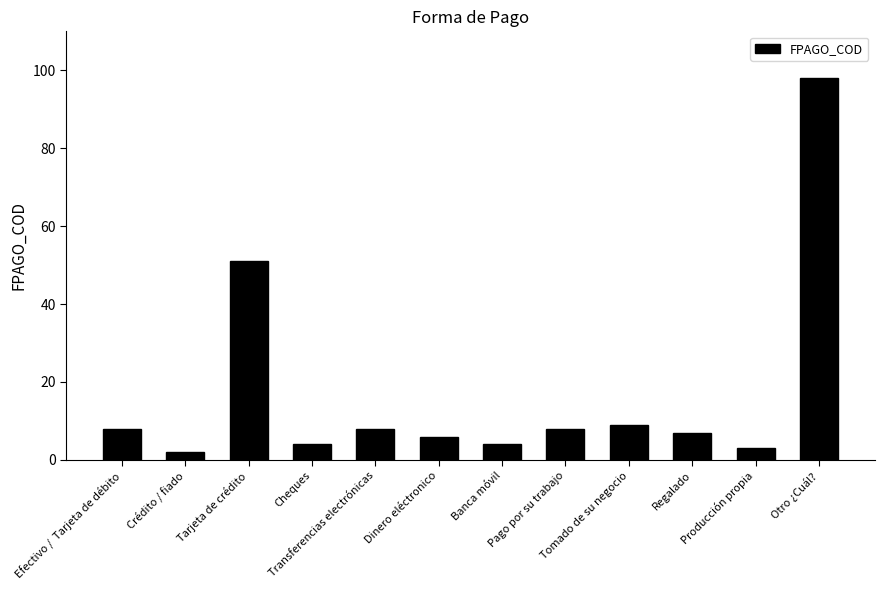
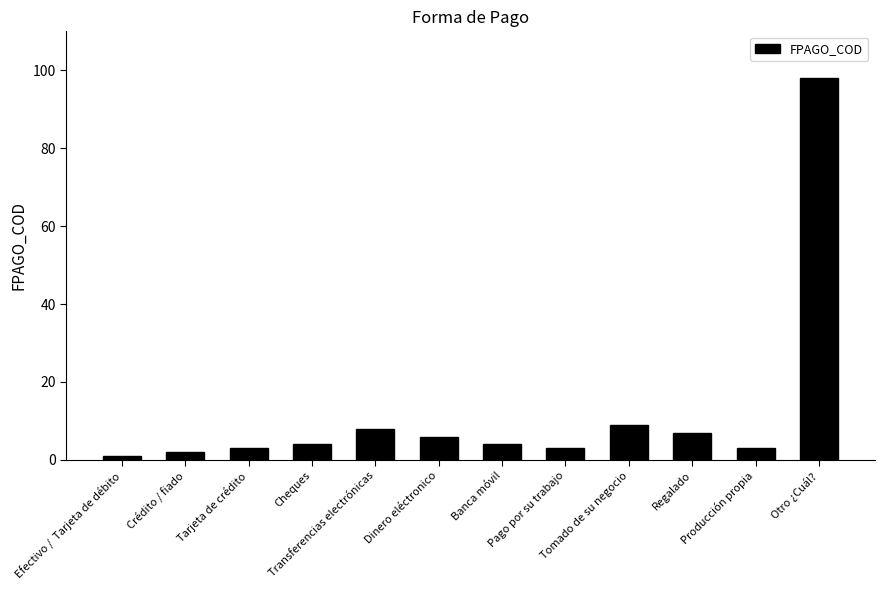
  {
-   "Efectivo / Tarjeta de débito": 8,
+   "Efectivo / Tarjeta de débito": 1,
    "Crédito / fiado": 2,
-   "Tarjeta de crédito": 51,
+   "Tarjeta de crédito": 3,
    "Cheques": 4,
    "Transferencias electrónicas": 8,
    "Dinero eléctronico": 6,
    "Banca móvil": 4,
-   "Pago por su trabajo": 8,
+   "Pago por su trabajo": 3,
    "Tomado de su negocio": 9,
    "Regalado": 7,
    "Producción propia": 3,
    "Otro ¿Cuál?": 98
  }
